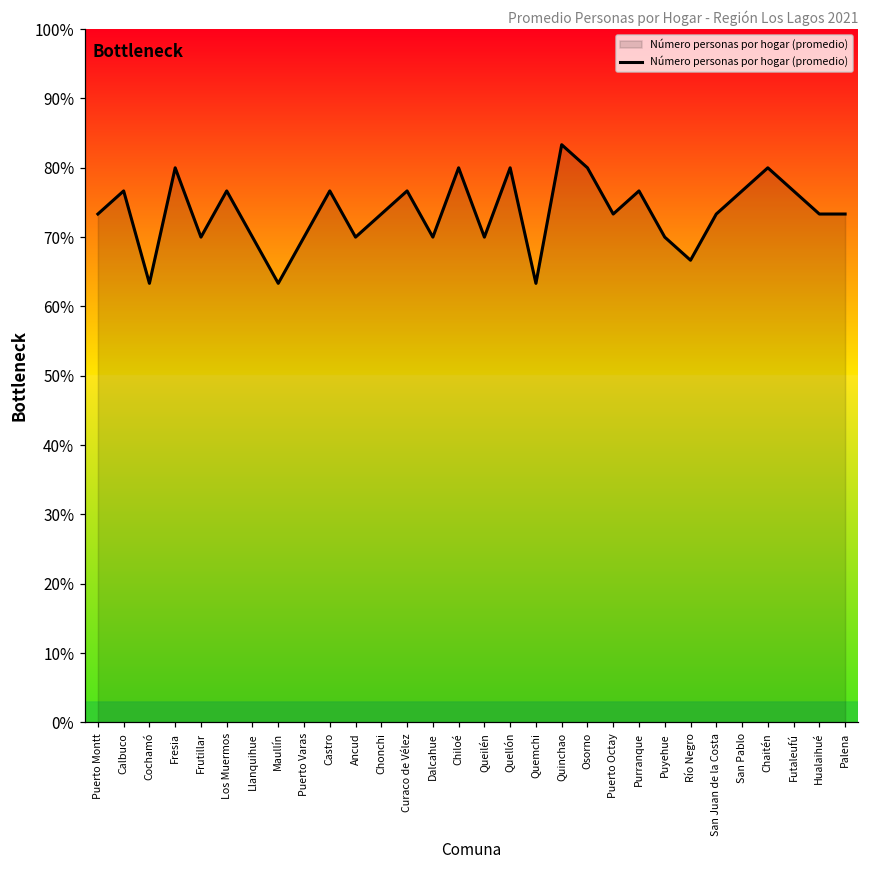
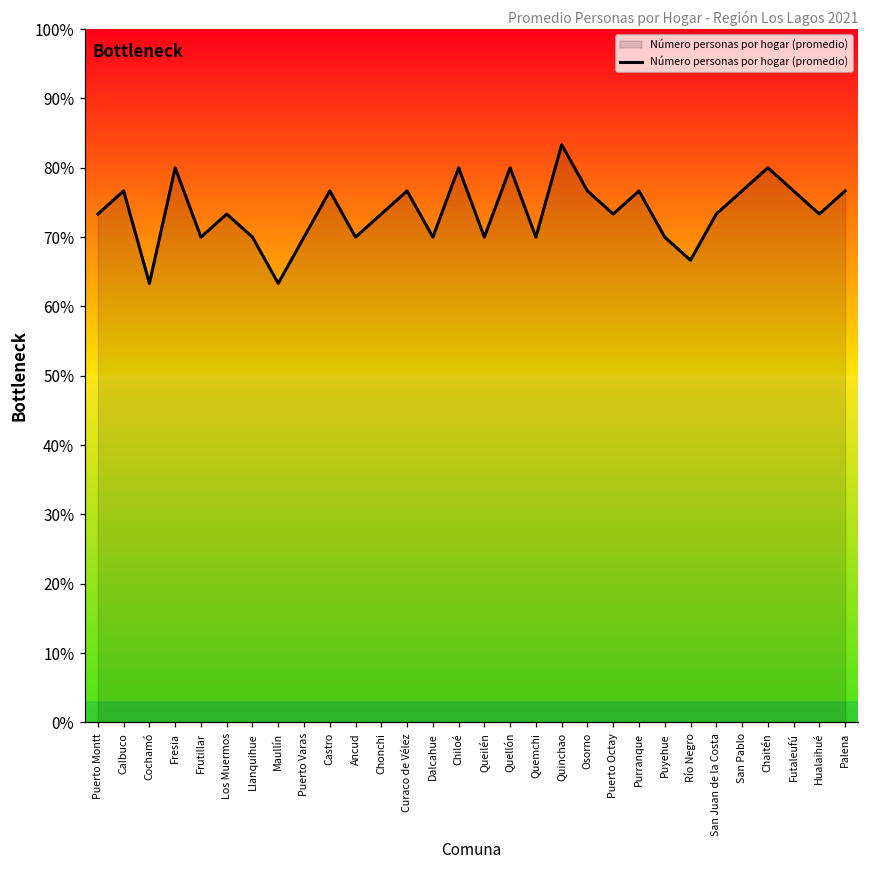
  {
    "Puerto Montt": "73%",
    "Calbuco": "77%",
    "Cochamó": "63%",
    "Fresia": "80%",
    "Frutillar": "70%",
-   "Los Muermos": "77%",
+   "Los Muermos": "73%",
    "Llanquihue": "70%",
    "Maullín": "63%",
    "Puerto Varas": "70%",
    "Castro": "77%",
    "Ancud": "70%",
    "Chonchi": "73%",
    "Curaco de Vélez": "77%",
    "Dalcahue": "70%",
    "Chiloé": "80%",
    "Queilén": "70%",
    "Quellón": "80%",
-   "Quemchi": "63%",
+   "Quemchi": "70%",
    "Quinchao": "83%",
-   "Osorno": "80%",
+   "Osorno": "77%",
    "Puerto Octay": "73%",
    "Purranque": "77%",
    "Puyehue": "70%",
    "Río Negro": "67%",
    "San Juan de la Costa": "73%",
    "San Pablo": "77%",
    "Chaitén": "80%",
    "Futaleufú": "77%",
    "Hualaihué": "73%",
-   "Palena": "73%"
+   "Palena": "77%"
  }
